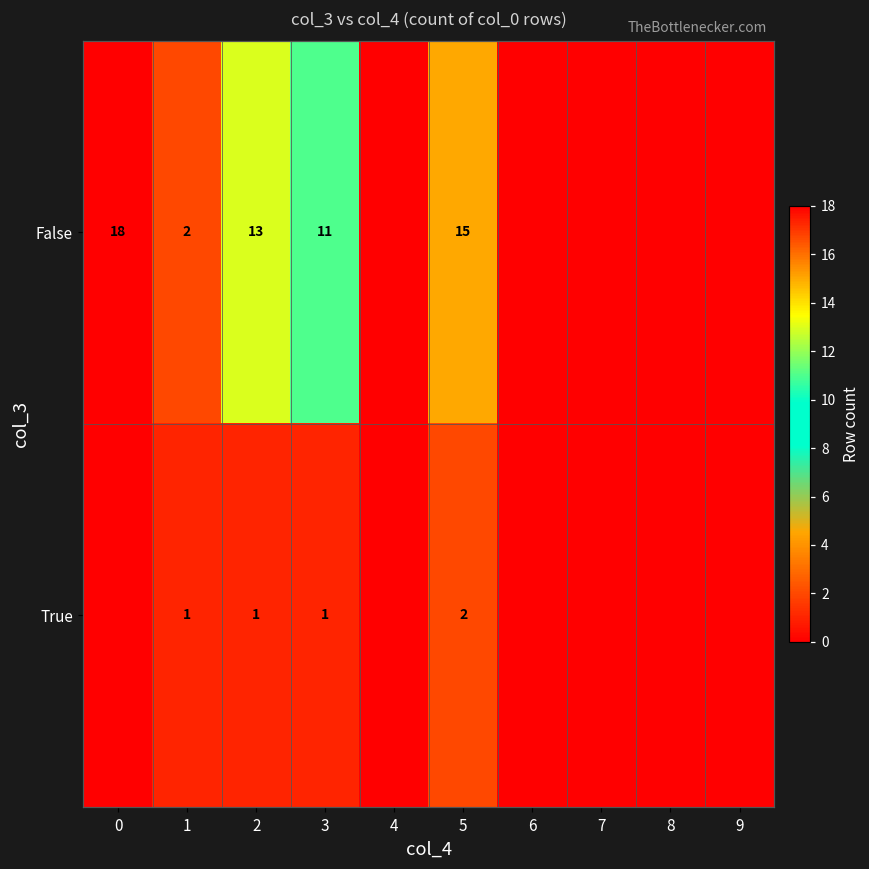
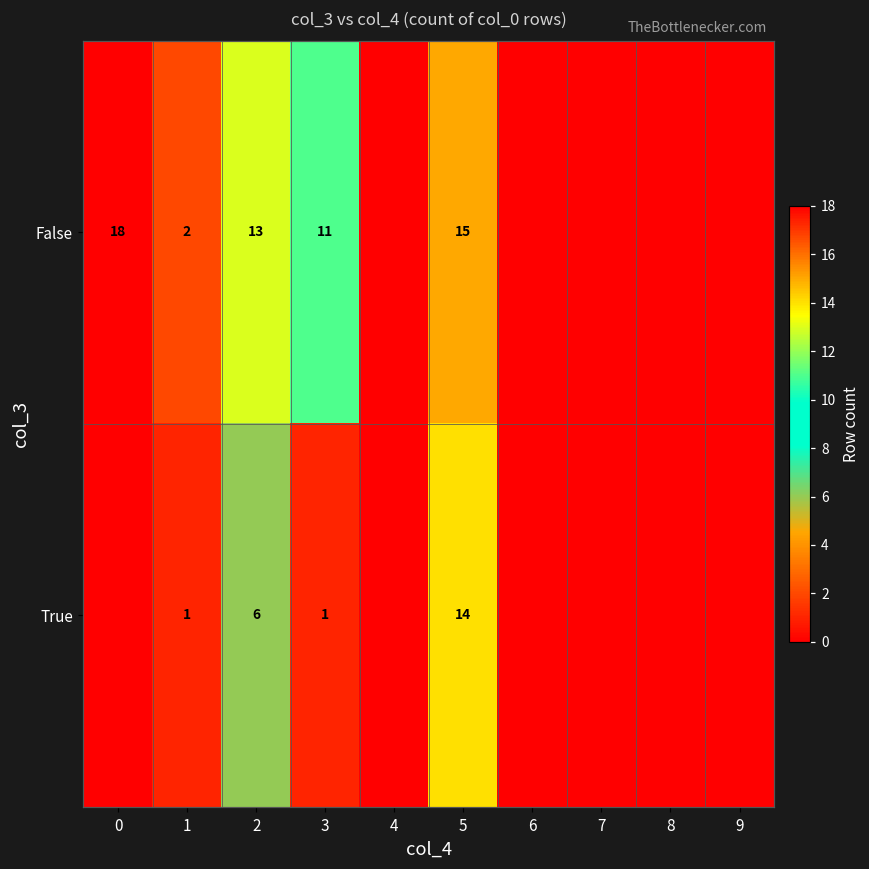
  {
    "False": {
      "0": 18,
      "1": 2,
      "2": 13,
      "3": 11,
      "5": 15
    },
    "True": {
      "1": 1,
-     "2": 1,
+     "2": 6,
      "3": 1,
-     "5": 2
+     "5": 14
    }
  }
